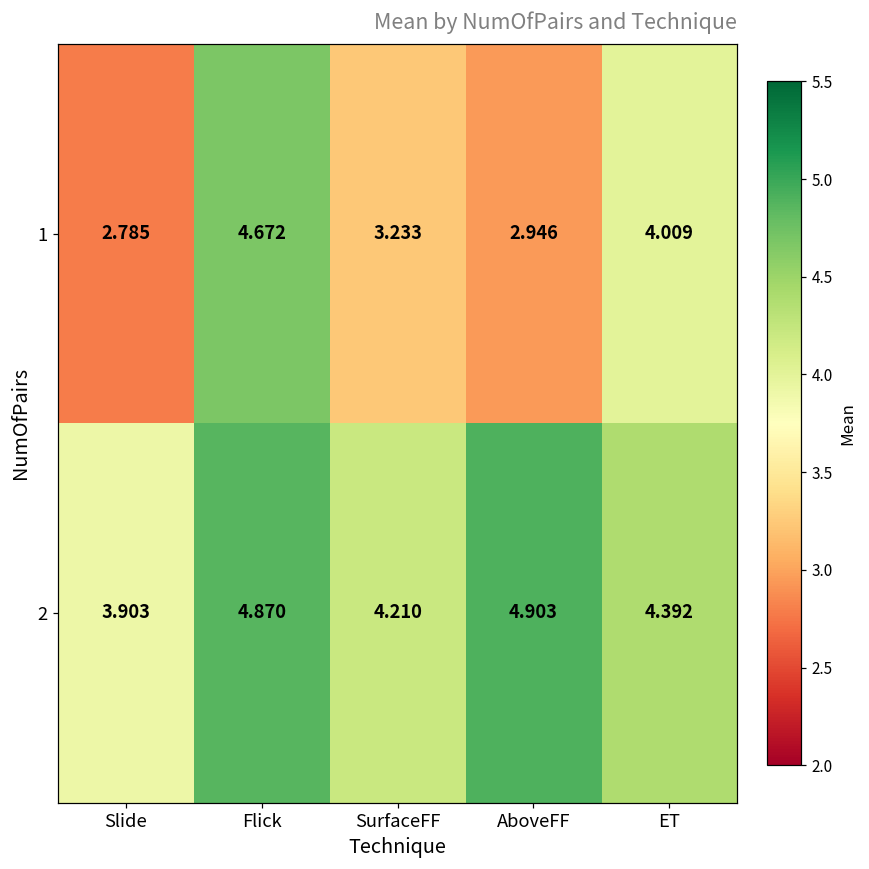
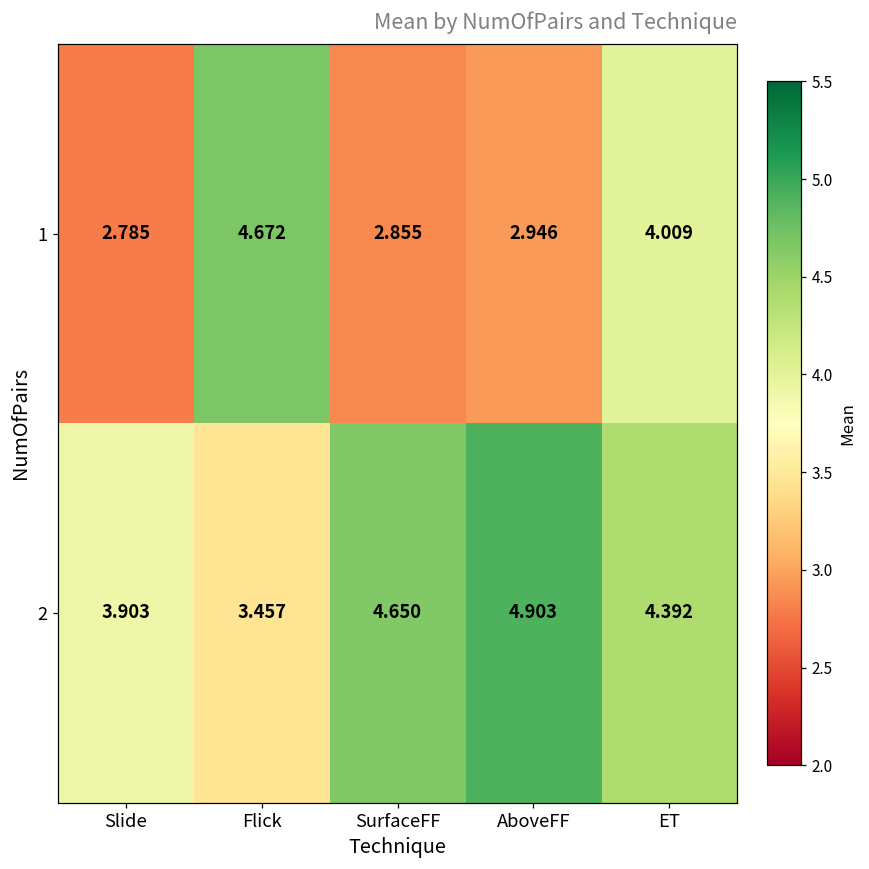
  {
    "1": {
      "Slide": 2.785,
      "Flick": 4.672,
-     "SurfaceFF": 3.233,
+     "SurfaceFF": 2.855,
      "AboveFF": 2.946,
      "ET": 4.009
    },
    "2": {
      "Slide": 3.903,
-     "Flick": 4.870,
-     "SurfaceFF": 4.210,
+     "Flick": 3.457,
+     "SurfaceFF": 4.650,
      "AboveFF": 4.903,
      "ET": 4.392
    }
  }
